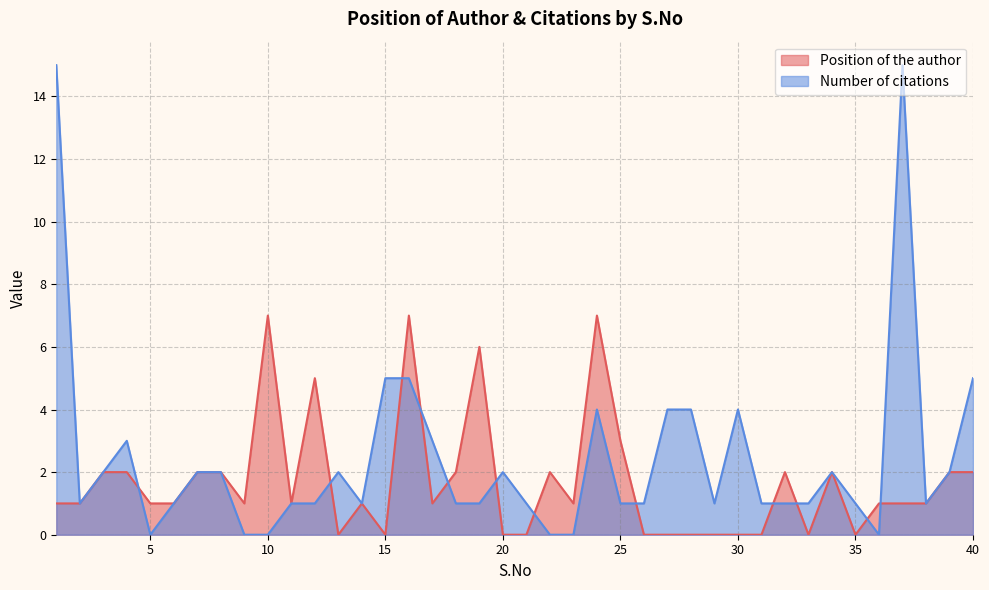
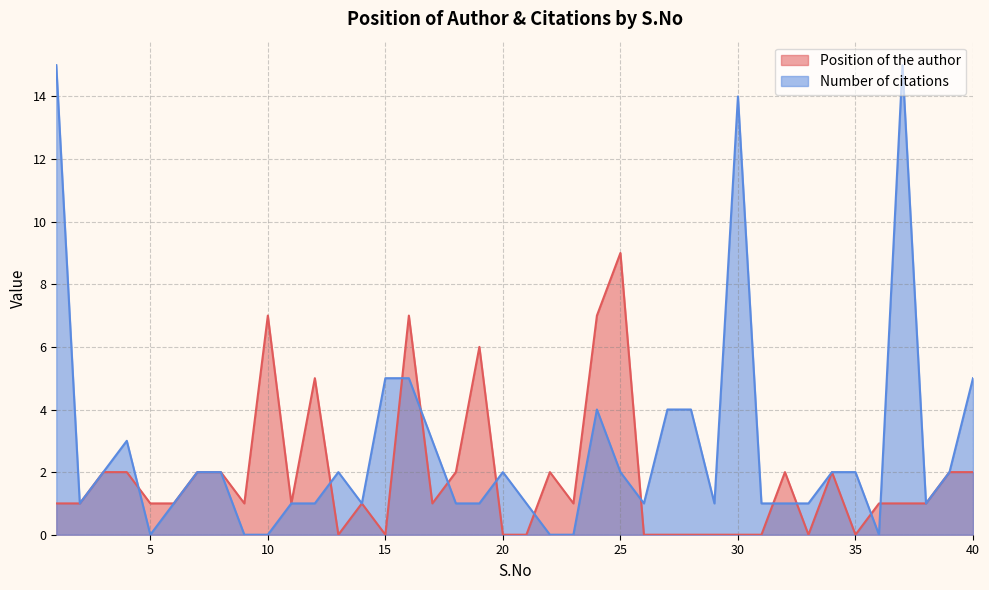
  {
    "Position of the author": {
      "5": 1,
      "10": 7,
      "15": 0,
      "20": 0,
-     "25": 3,
+     "25": 9,
      "30": 0,
      "35": 0,
      "40": 2
    },
    "Number of citations": {
      "5": 0,
      "10": 0,
      "15": 5,
      "20": 2,
-     "25": 1,
-     "30": 4,
-     "35": 1,
+     "25": 2,
+     "30": 14,
+     "35": 2,
      "40": 5
    }
  }
